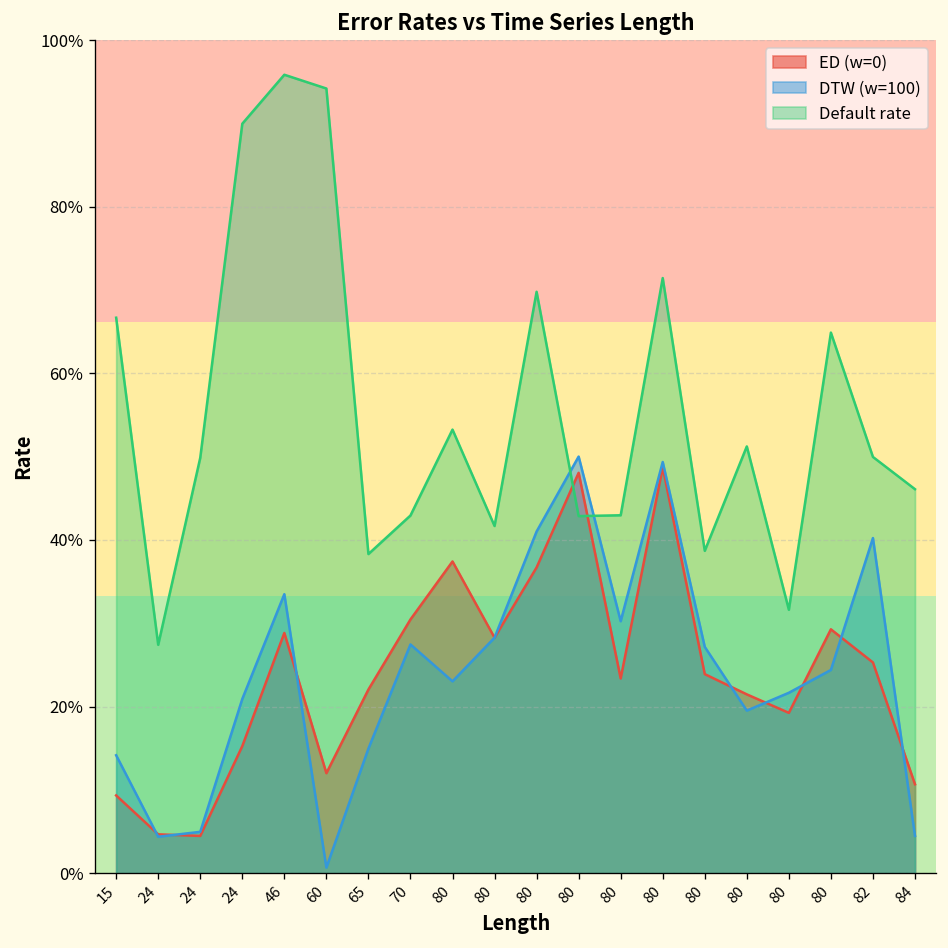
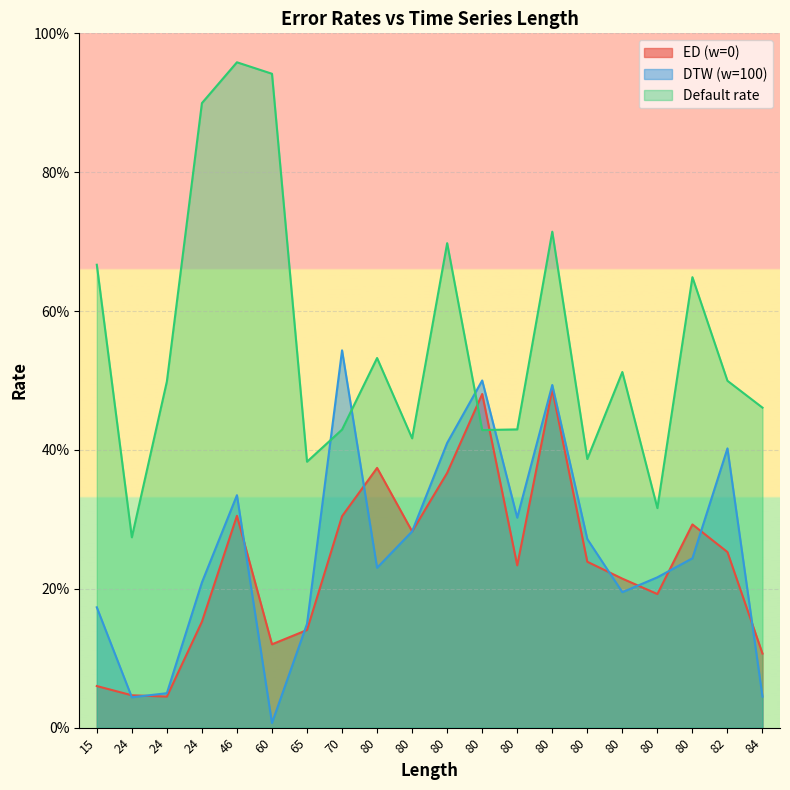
  {
    "ED (w=0)": {
-     "15": "9%",
-     "46": "29%",
+     "15": "6%",
+     "46": "31%",
      "60": "12%",
-     "65": "22%",
+     "65": "14%",
      "70": "30%",
      "82": "25%",
      "84": "11%"
    },
    "DTW (w=100)": {
-     "15": "14%",
+     "15": "17%",
      "46": "33%",
      "60": "1%",
      "65": "15%",
-     "70": "27%",
+     "70": "54%",
      "82": "40%",
      "84": "4%"
    },
    "Default rate": {
      "15": "67%",
      "46": "96%",
      "60": "94%",
      "65": "38%",
      "70": "43%",
      "82": "50%",
      "84": "46%"
    }
  }
